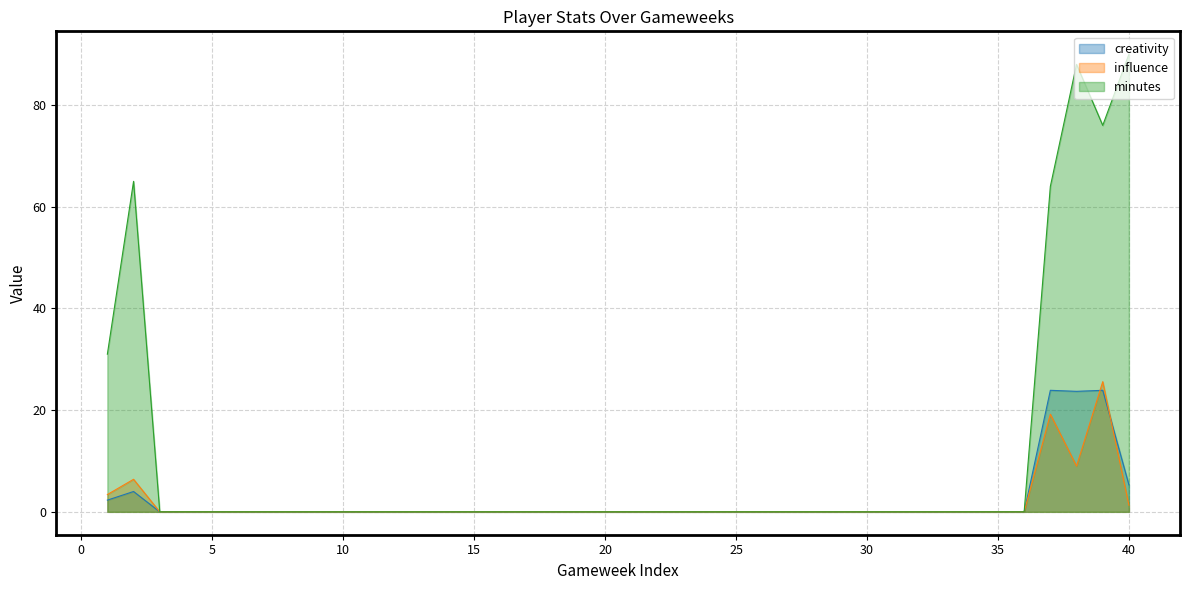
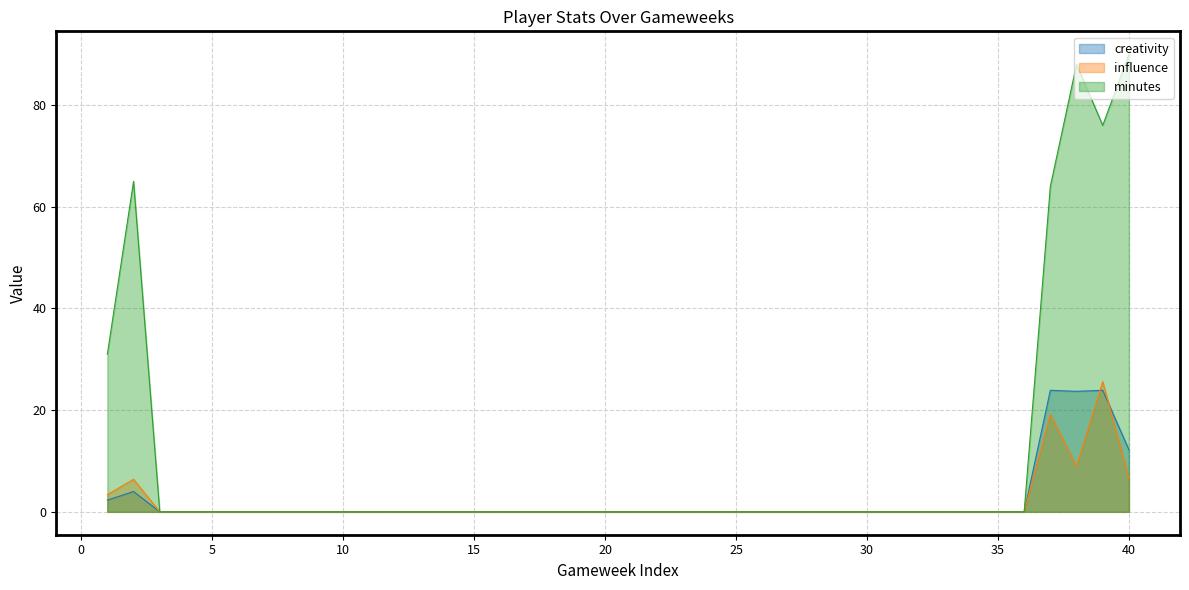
  {
    "creativity": {
-     "40": 5
+     "40": 12
    },
    "influence": {
-     "40": 1
+     "40": 7
    }
  }
